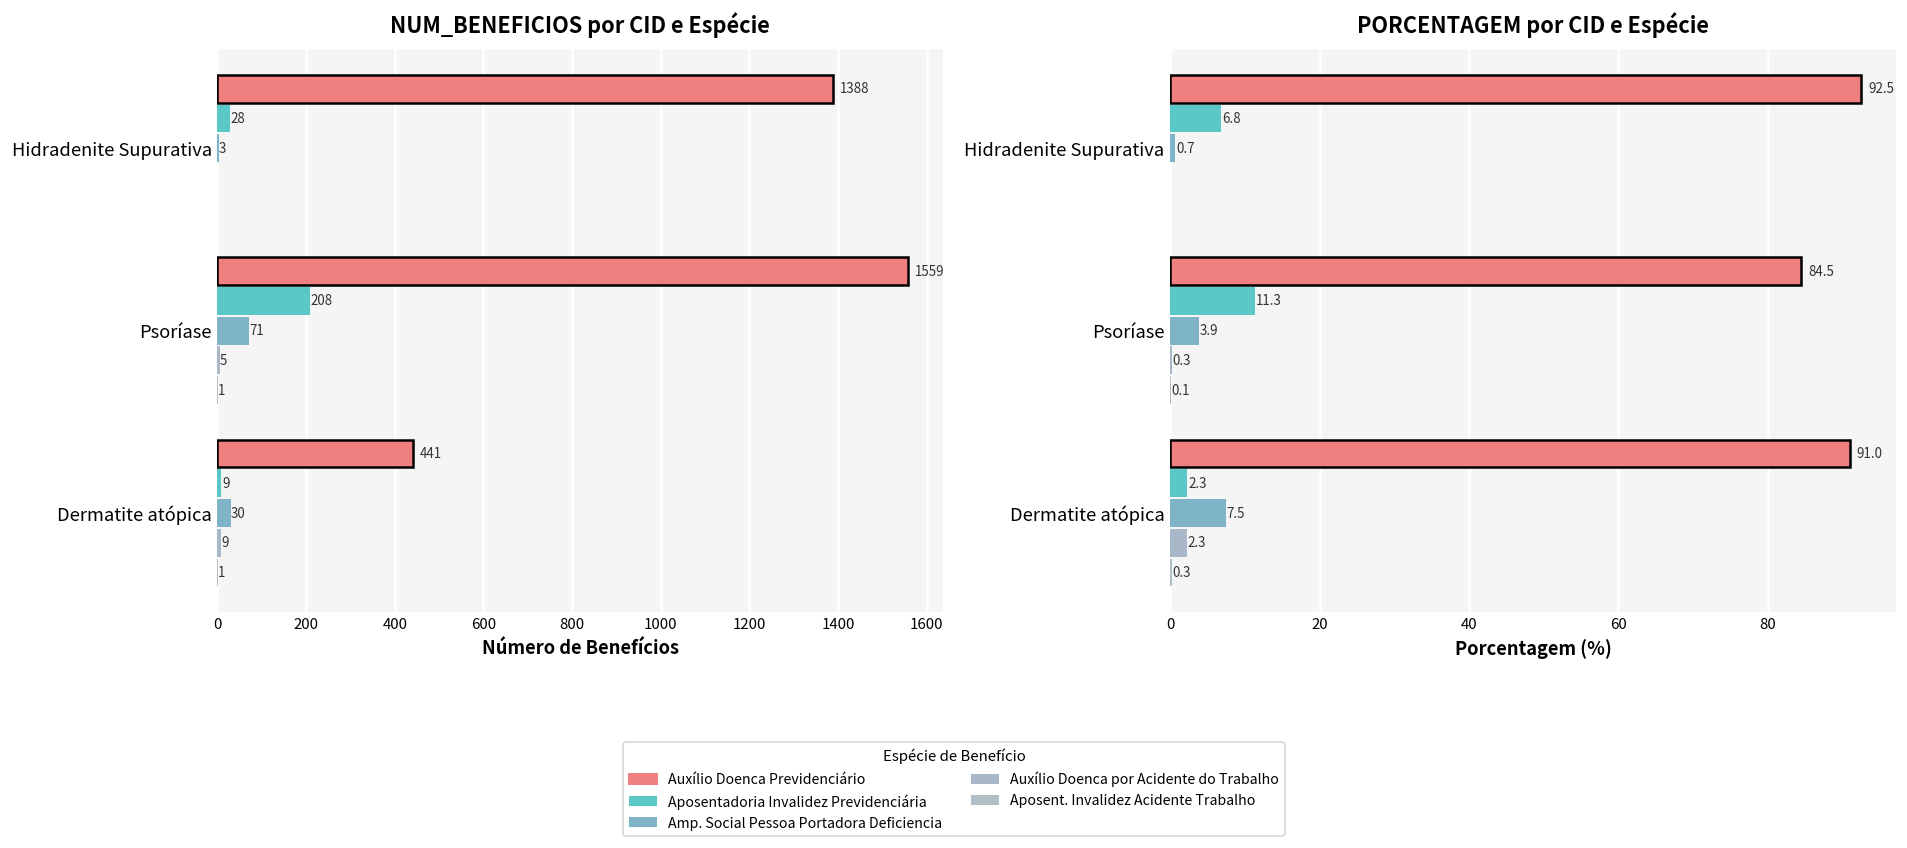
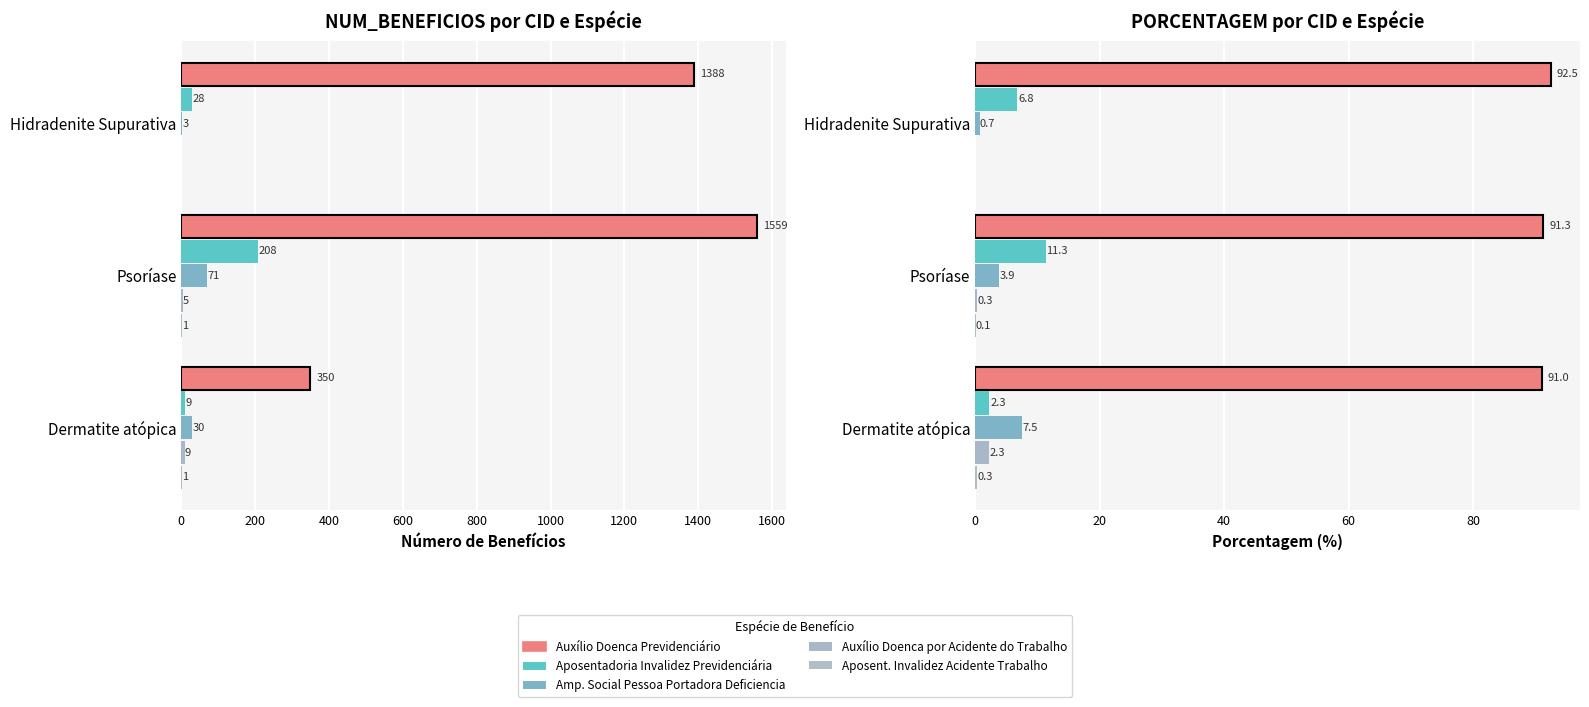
  {
    "NUM_BENEFICIOS por CID e Espécie": {
      "Auxílio Doenca Previdenciário": {
        "Hidradenite Supurativa": 1388,
        "Psoríase": 1559,
-       "Dermatite atópica": 441
+       "Dermatite atópica": 350
      }
    },
    "PORCENTAGEM por CID e Espécie": {
      "Auxílio Doenca Previdenciário": {
        "Hidradenite Supurativa": 92.5,
-       "Psoríase": 84.5,
+       "Psoríase": 91.3,
        "Dermatite atópica": 91.0
      }
    }
  }
